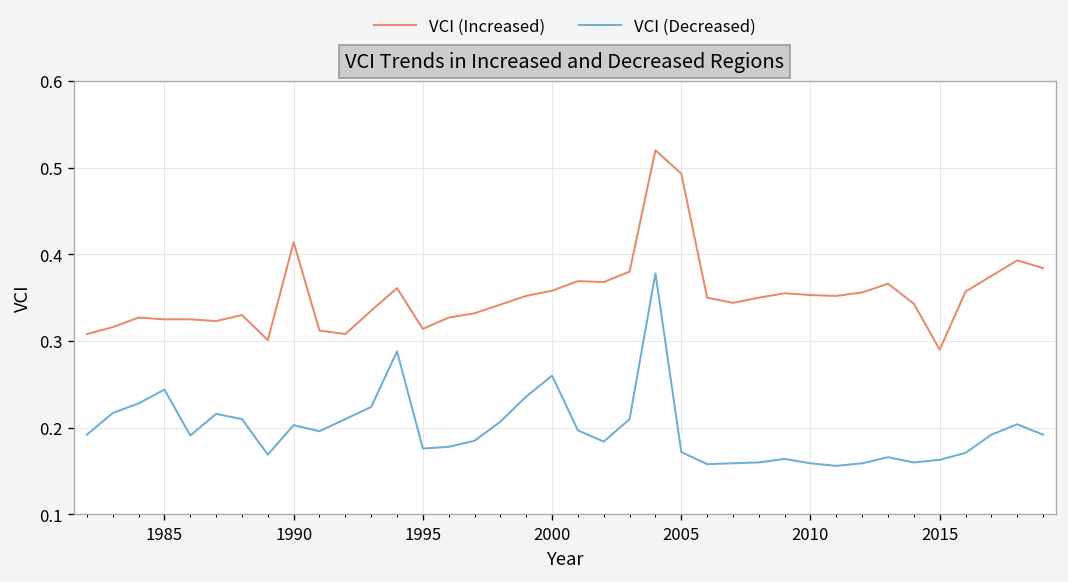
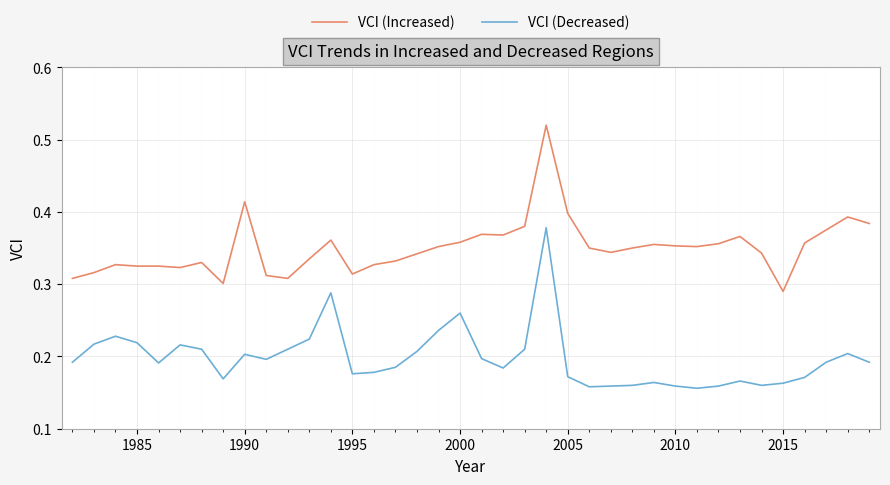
  {
    "VCI (Increased)": {
      "1985": 0.33,
      "1990": 0.41,
      "1995": 0.31,
      "2000": 0.36,
-     "2005": 0.49,
+     "2005": 0.40,
      "2010": 0.35,
      "2015": 0.29
    },
    "VCI (Decreased)": {
-     "1985": 0.24,
+     "1985": 0.22,
      "1990": 0.20,
      "1995": 0.18,
      "2000": 0.26,
      "2005": 0.17,
      "2010": 0.16,
      "2015": 0.16
    }
  }
